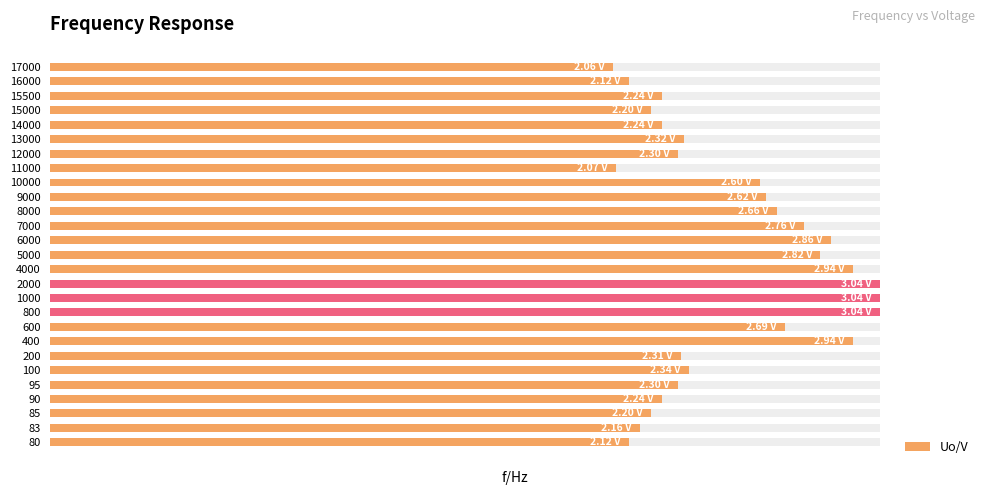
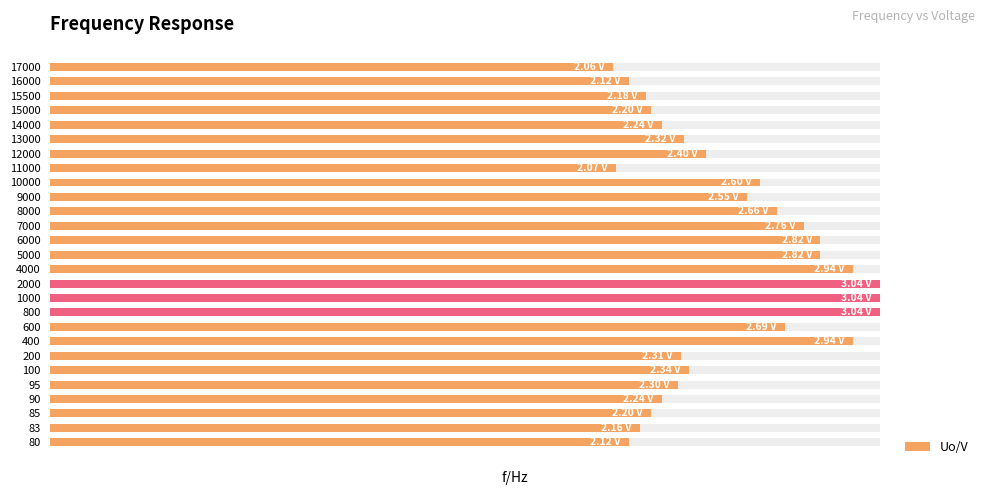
  {
    "Uo/V": {
-     "15500": 2.24,
-     "12000": 2.30,
-     "9000": 2.62,
-     "6000": 2.86,
+     "15500": 2.18,
+     "12000": 2.40,
+     "9000": 2.55,
+     "6000": 2.82,
      "2000": 3.04,
      "1000": 3.04,
      "800": 3.04
    }
  }
